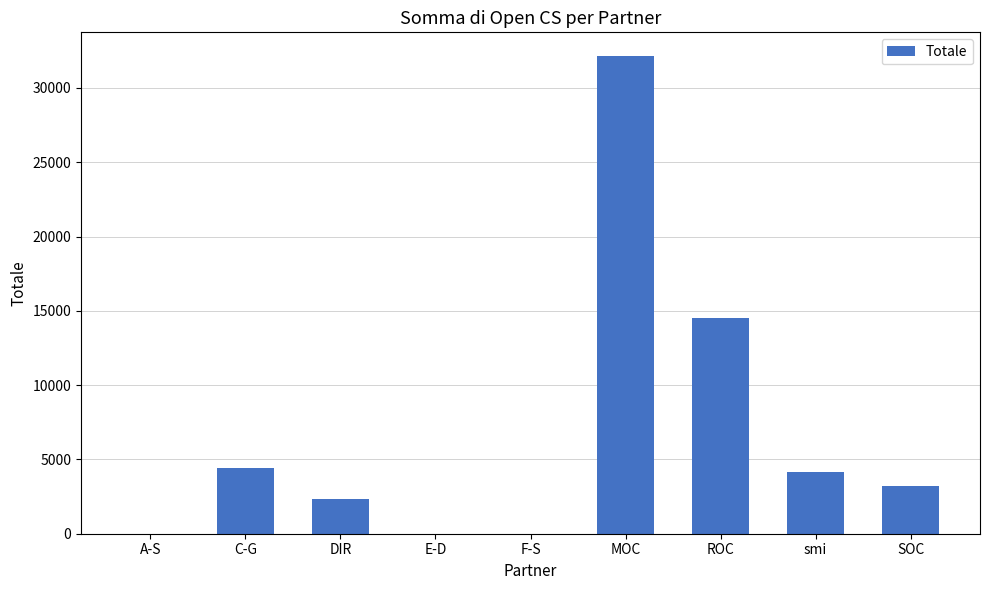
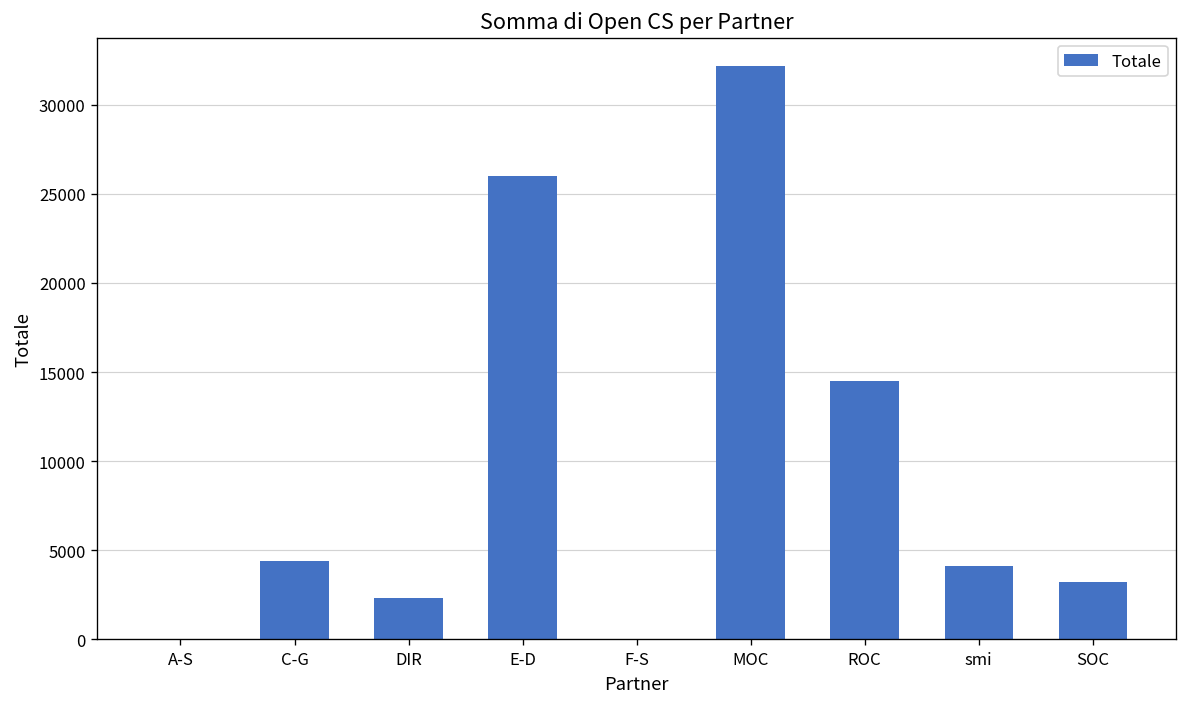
  {
    "C-G": 4400,
    "DIR": 2400,
-   "E-D": 0,
+   "E-D": 26000,
    "MOC": 32100,
    "ROC": 14500,
    "smi": 4100,
    "SOC": 3200
  }
